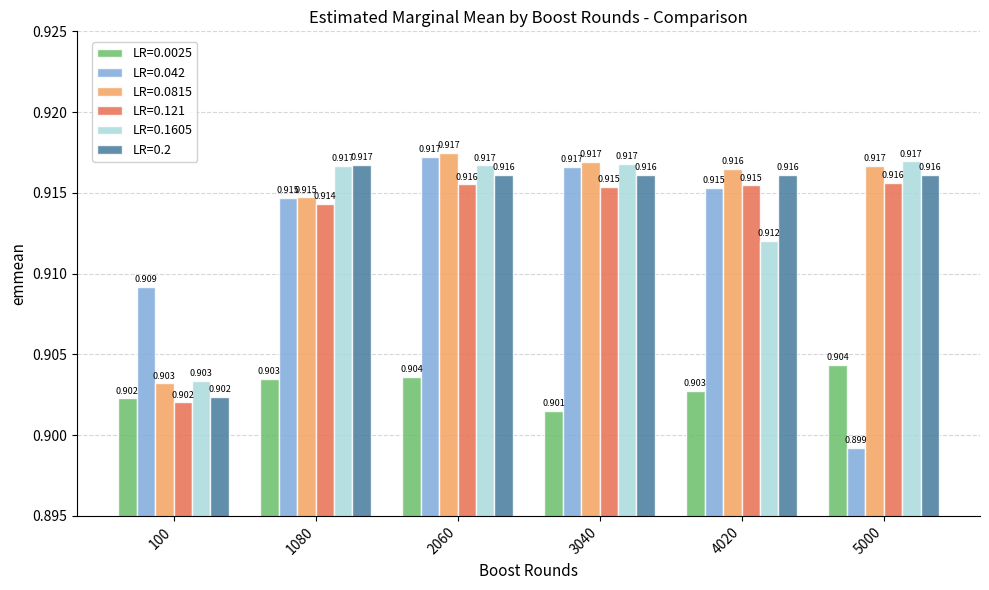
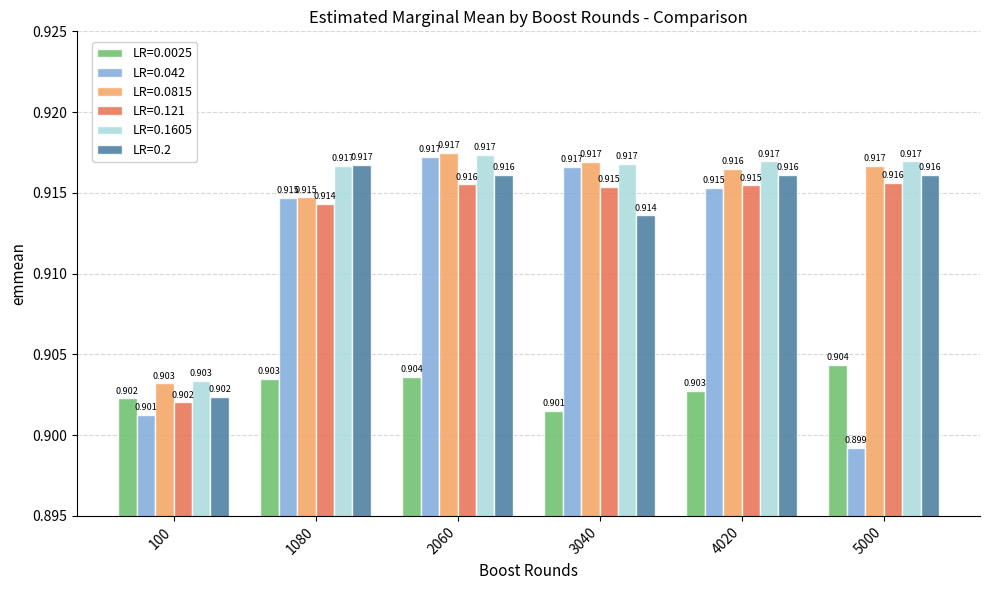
  {
    "LR=0.0025": {
      "100": 0.902,
      "1080": 0.903,
      "2060": 0.904,
      "3040": 0.901,
      "4020": 0.903,
      "5000": 0.904
    },
    "LR=0.042": {
-     "100": 0.909,
+     "100": 0.901,
      "2060": 0.917,
      "3040": 0.917,
      "4020": 0.915,
      "5000": 0.899
    },
    "LR=0.1605": {
      "100": 0.903,
-     "2060": 0.9167,
+     "2060": 0.9174,
      "3040": 0.917,
-     "4020": 0.912,
+     "4020": 0.917,
      "5000": 0.917
    },
    "LR=0.2": {
      "100": 0.902,
      "2060": 0.916,
-     "3040": 0.916,
+     "3040": 0.914,
      "4020": 0.916,
      "5000": 0.916
    }
  }
